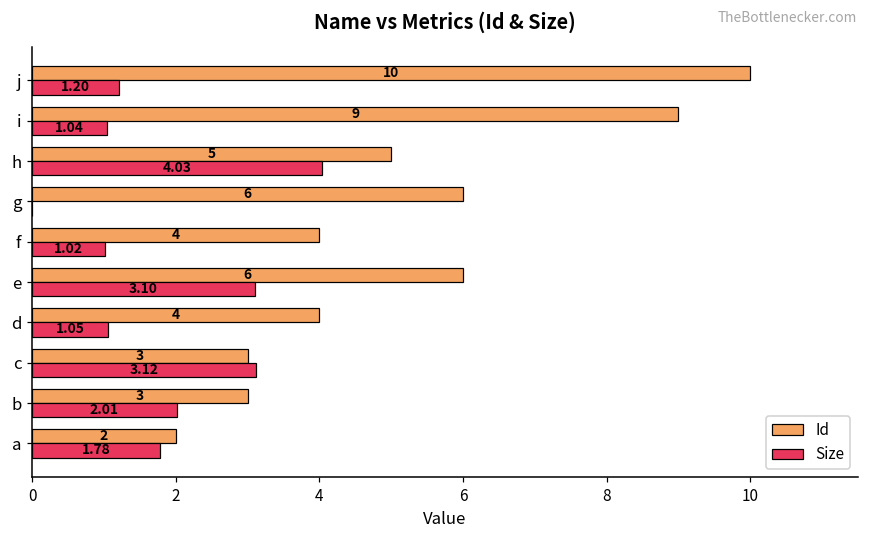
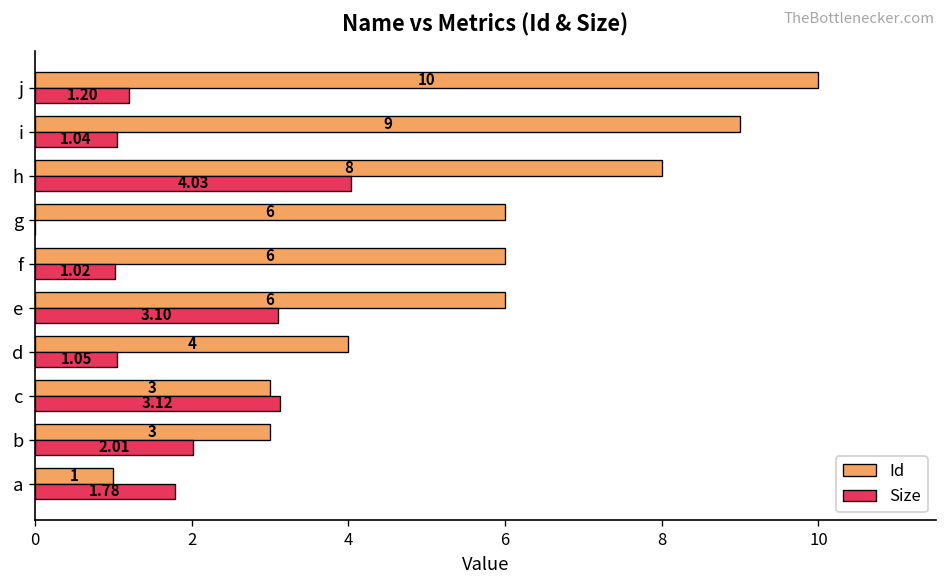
  {
    "Id": {
      "j": 10,
      "i": 9,
-     "h": 5,
+     "h": 8,
      "g": 6,
-     "f": 4,
+     "f": 6,
      "e": 6,
      "d": 4,
      "c": 3,
      "b": 3,
-     "a": 2
+     "a": 1
    },
    "Size": {
      "j": 1.20,
      "i": 1.04,
      "h": 4.03,
      "f": 1.02,
      "e": 3.10,
      "d": 1.05,
      "c": 3.12,
      "b": 2.01,
      "a": 1.78
    }
  }
